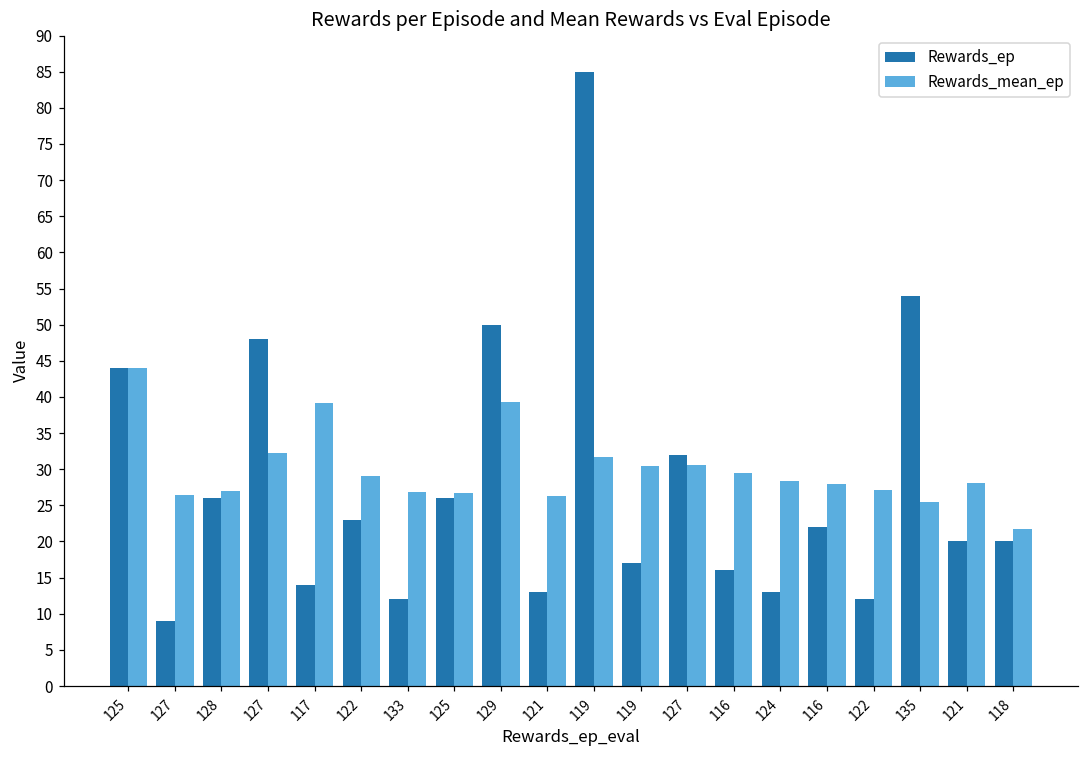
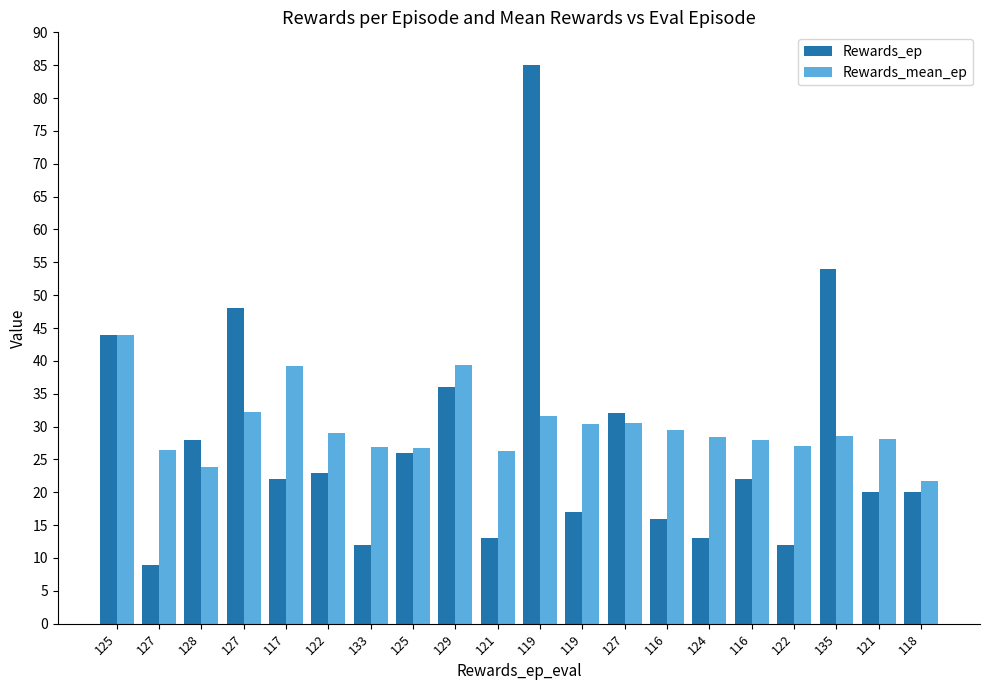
  {
    "Rewards_ep": {
-     "128": 26,
-     "117": 14,
+     "128": 28,
+     "117": 22,
      "133": 12,
-     "129": 50,
+     "129": 36,
      "124": 13,
      "135": 54,
      "118": 20
    },
    "Rewards_mean_ep": {
-     "128": 27,
+     "128": 24,
      "117": 39,
      "133": 27,
      "129": 39,
      "124": 28,
-     "135": 25,
+     "135": 29,
      "118": 22
    }
  }
